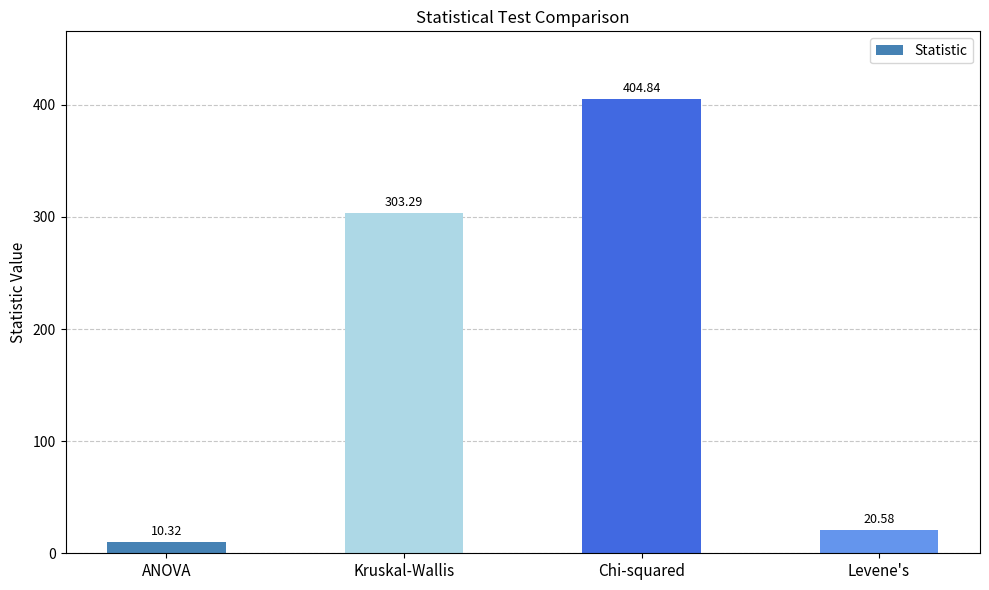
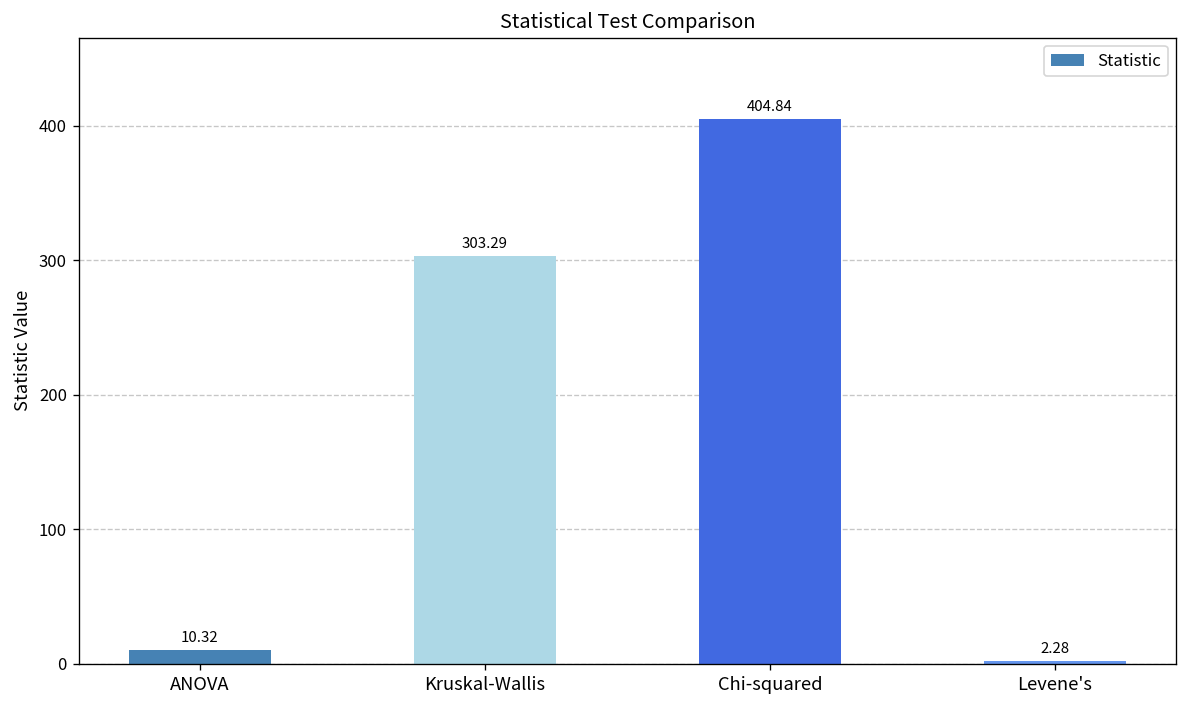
  {
    "ANOVA": 10.32,
    "Kruskal-Wallis": 303.29,
    "Chi-squared": 404.84,
-   "Levene's": 20.58
+   "Levene's": 2.28
  }
